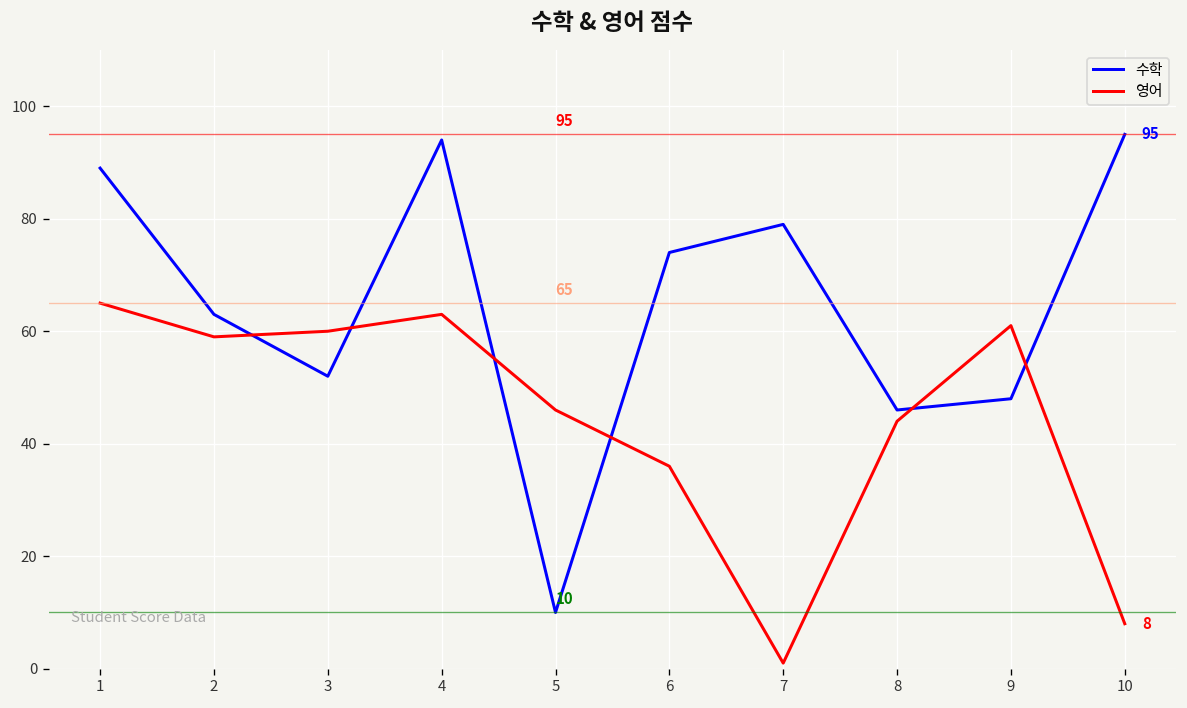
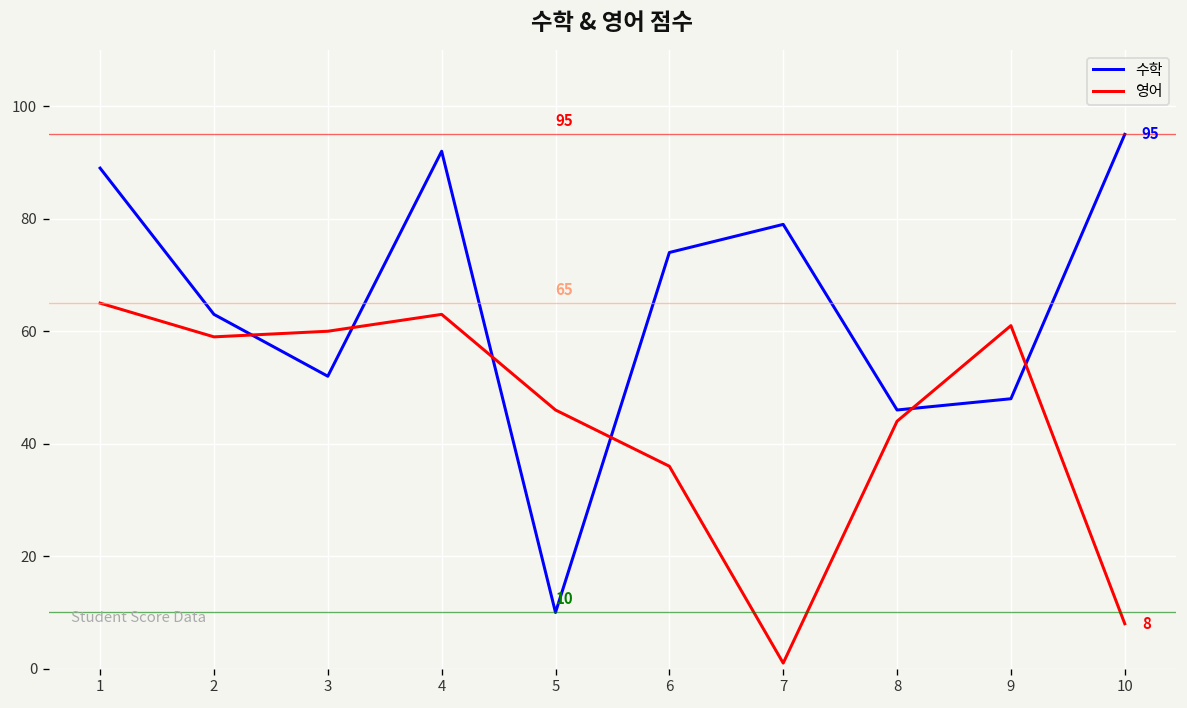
  {
    "수학": {
      "1": 89,
      "2": 63,
      "3": 52,
-     "4": 94,
+     "4": 92,
      "6": 74,
      "7": 79,
      "8": 46,
      "9": 48
    },
    "영어": {
      "10": 8
    }
  }
